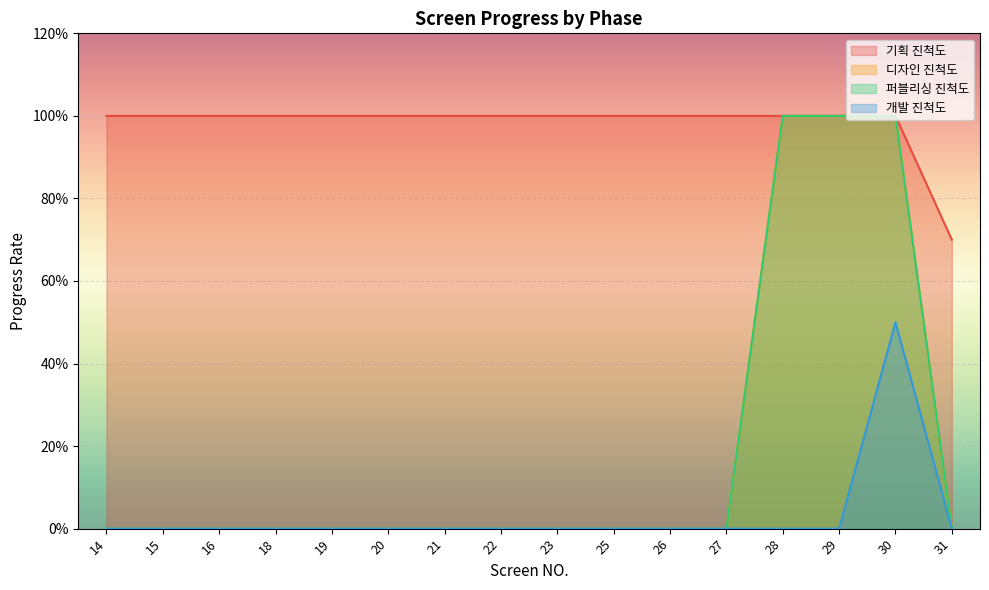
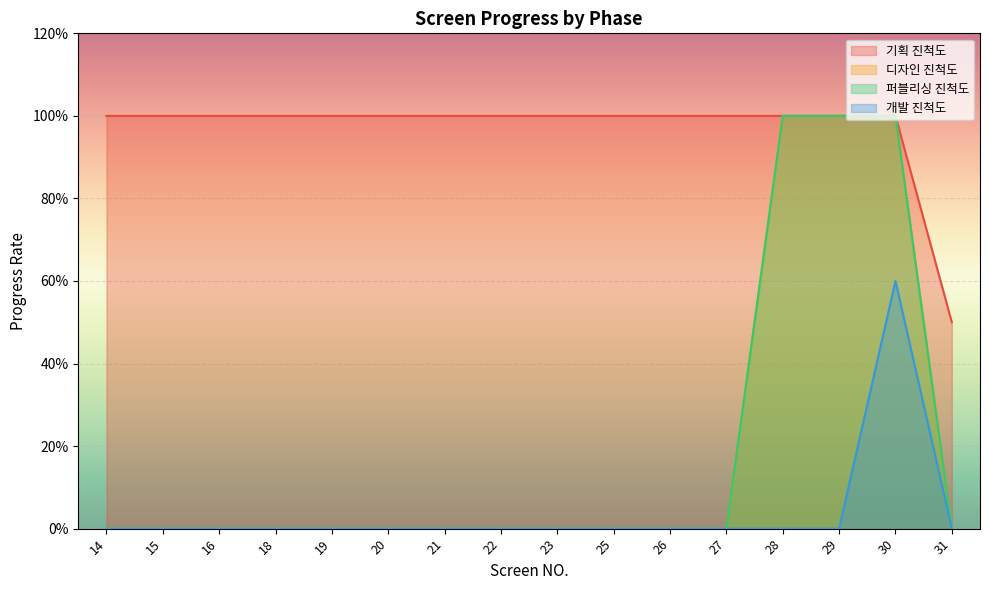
  {
    "기획 진척도": {
      "14": "100%",
      "15": "100%",
      "16": "100%",
      "18": "100%",
      "19": "100%",
      "20": "100%",
      "21": "100%",
      "22": "100%",
      "23": "100%",
      "25": "100%",
      "26": "100%",
      "27": "100%",
-     "31": "70%"
+     "31": "50%"
    },
    "개발 진척도": {
      "28": "0%",
      "29": "0%",
-     "30": "50%"
+     "30": "60%"
    }
  }
